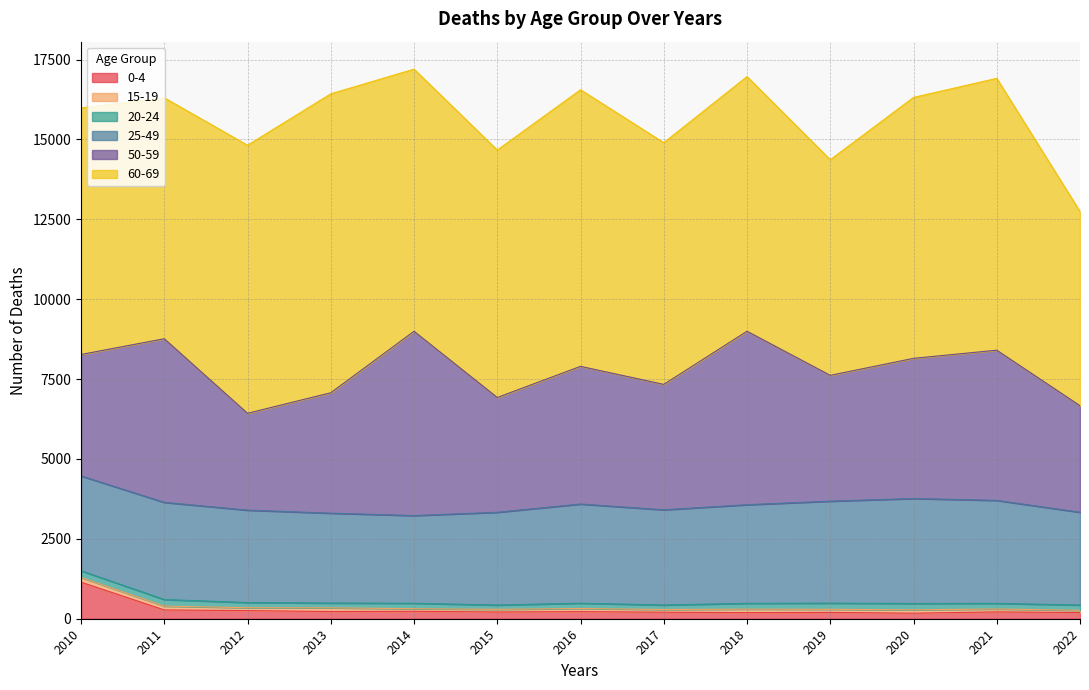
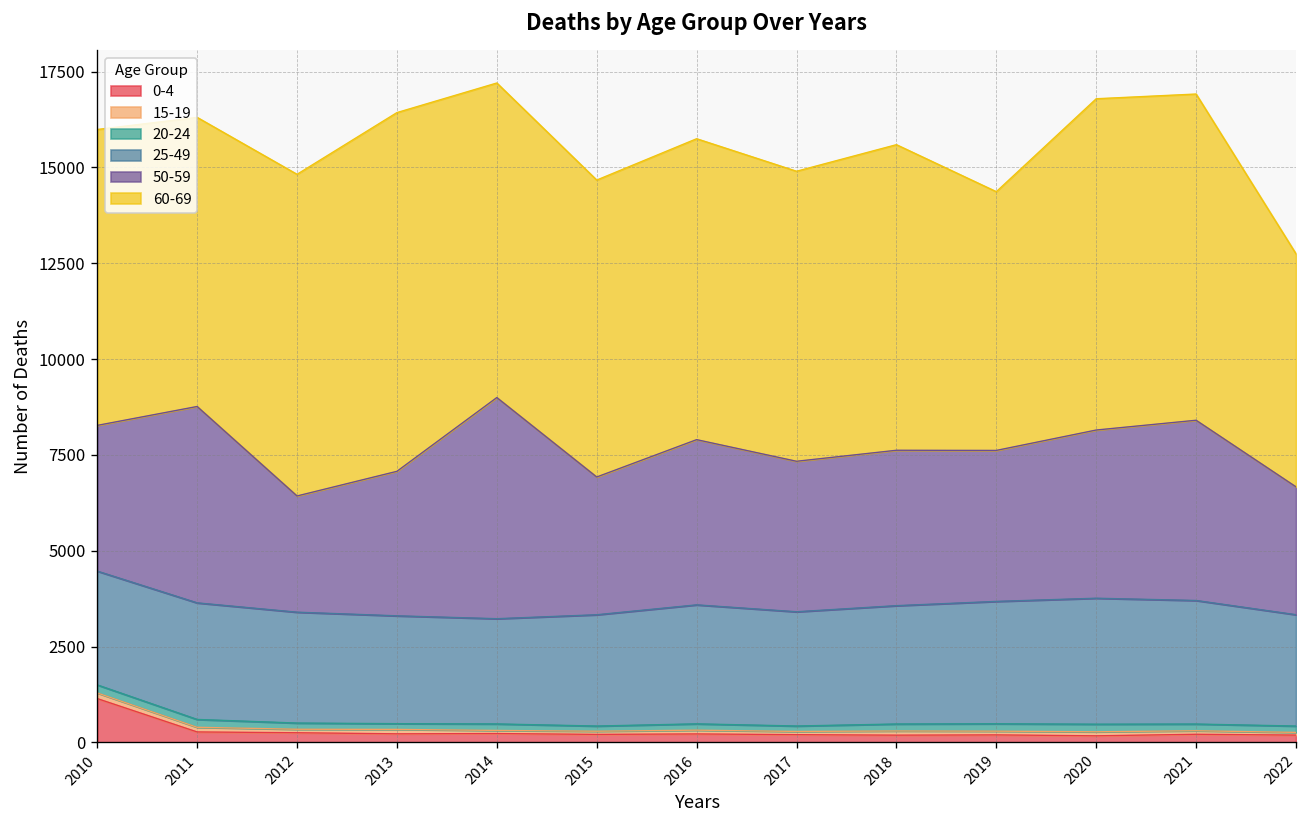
  {
    "0-4": {
      "2010": 1100,
      "2011": 300,
      "2012": 300,
      "2013": 200,
      "2014": 200,
      "2015": 200,
      "2016": 200,
      "2017": 200,
      "2018": 200,
      "2019": 200,
      "2020": 200,
      "2021": 200
    },
    "15-19": {
      "2010": 100,
      "2011": 100,
      "2012": 100,
      "2013": 100,
      "2014": 100,
      "2015": 100,
      "2016": 100,
      "2017": 100,
      "2018": 100,
      "2019": 100,
      "2020": 100,
      "2021": 100
    },
    "50-59": {
      "2010": 3800,
      "2011": 5100,
      "2012": 3000,
      "2013": 3800,
      "2014": 5800,
      "2015": 3600,
      "2016": 4300,
      "2017": 3900,
-     "2018": 5400,
+     "2018": 4100,
      "2019": 3900,
      "2020": 4400,
      "2021": 4700,
      "2022": 3300
    },
    "60-69": {
      "2010": 7700,
      "2012": 8400,
      "2013": 9400,
      "2014": 8200,
      "2015": 7700,
-     "2016": 8700,
+     "2016": 7800,
      "2017": 7600,
      "2018": 8000,
      "2019": 6700,
-     "2020": 8200,
+     "2020": 8600,
      "2021": 8500,
      "2022": 6100
    }
  }
